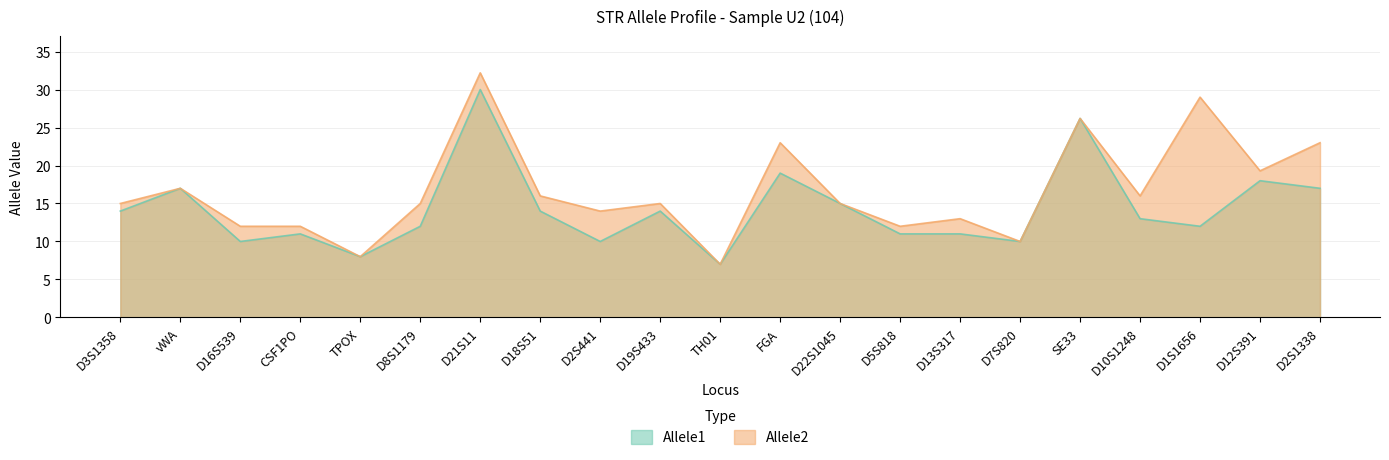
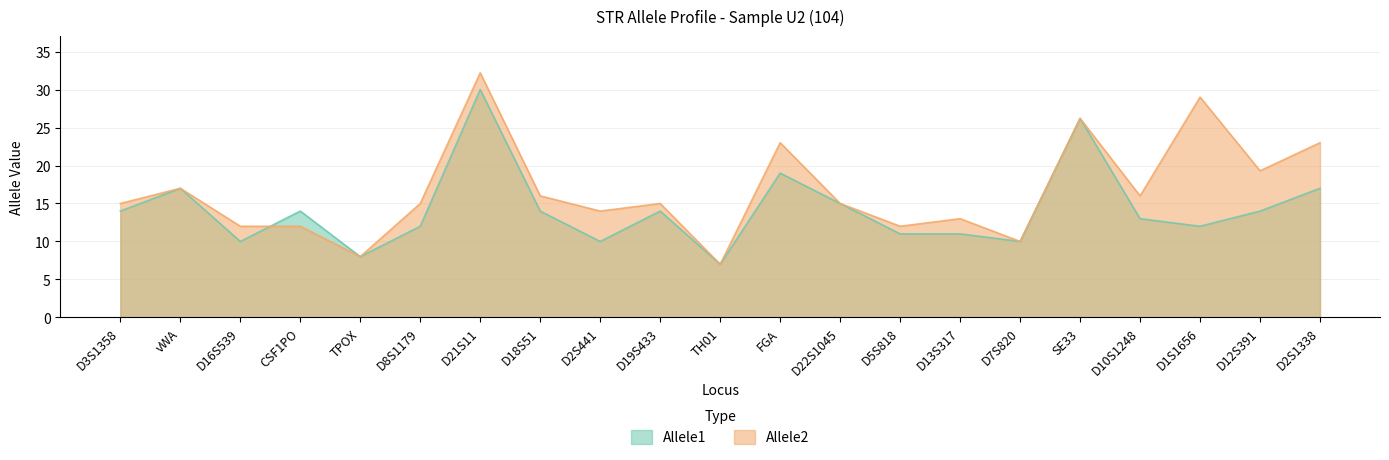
  {
    "Allele1": {
      "D3S1358": 14,
      "D16S539": 10,
-     "CSF1PO": 11,
+     "CSF1PO": 14,
      "D8S1179": 12,
      "D21S11": 30,
      "D18S51": 14,
      "D2S441": 10,
      "D19S433": 14,
      "FGA": 19,
      "D5S818": 11,
      "D13S317": 11,
      "D10S1248": 13,
      "D1S1656": 12,
-     "D12S391": 18,
+     "D12S391": 14,
      "D2S1338": 17
    },
    "Allele2": {
      "D3S1358": 15,
      "D16S539": 12,
      "CSF1PO": 12,
      "D8S1179": 15,
      "D21S11": 32,
      "D18S51": 16,
      "D2S441": 14,
      "D19S433": 15,
      "FGA": 23,
      "D5S818": 12,
      "D13S317": 13,
      "D10S1248": 16,
      "D1S1656": 29,
      "D12S391": 19,
      "D2S1338": 23
    }
  }
